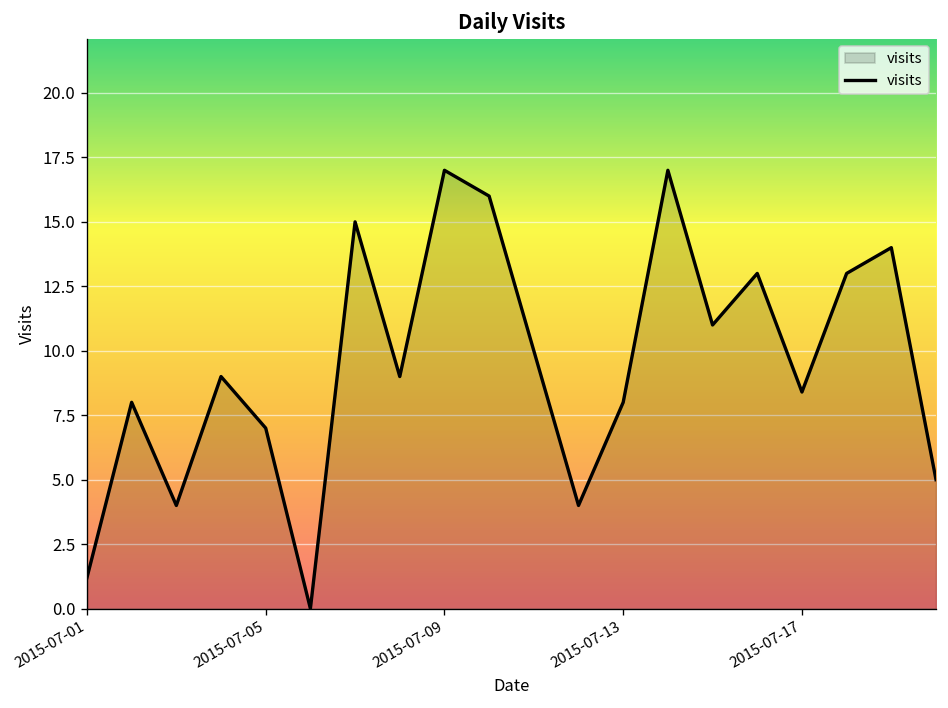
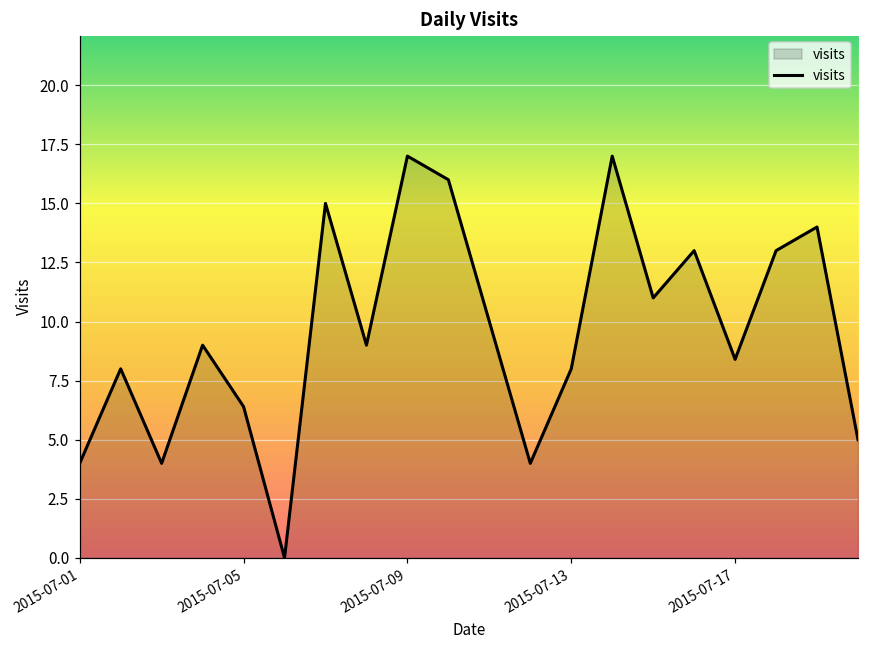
  {
-   "2015-07-01": 1.2,
-   "2015-07-05": 7.0,
+   "2015-07-01": 4.0,
+   "2015-07-05": 6.4,
    "2015-07-09": 17.0,
    "2015-07-13": 8.0,
    "2015-07-17": 8.4
  }
